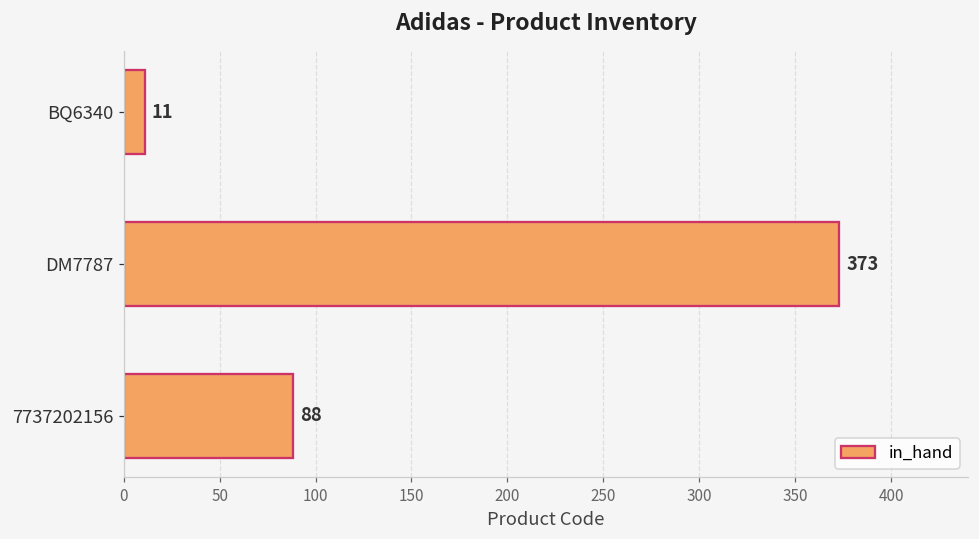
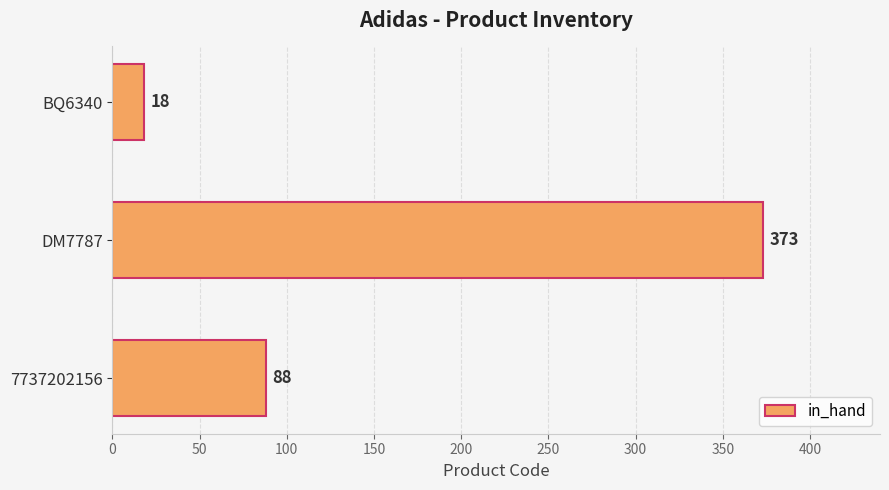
  {
-   "BQ6340": 11,
+   "BQ6340": 18,
    "DM7787": 373,
    "7737202156": 88
  }
